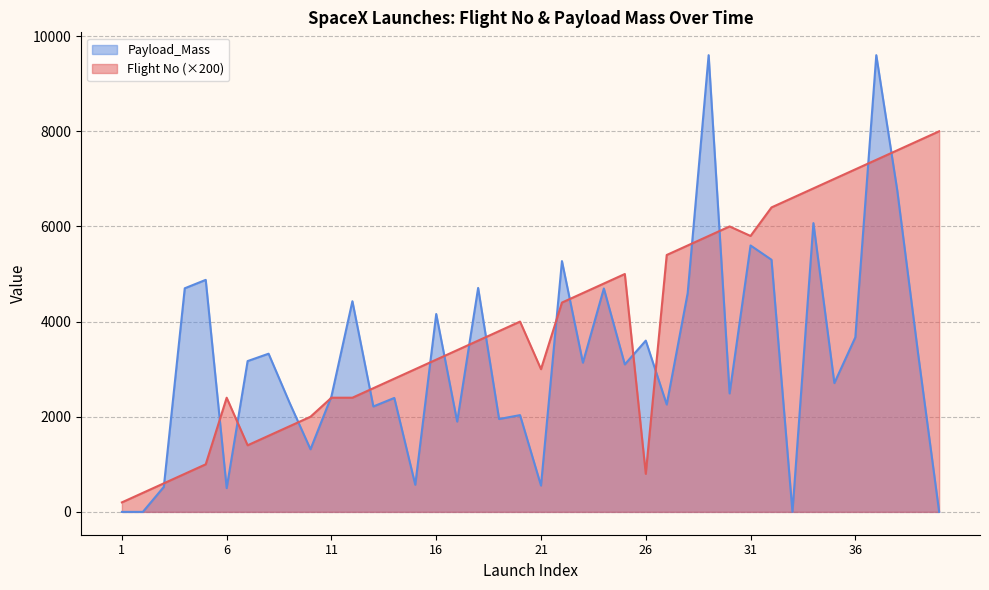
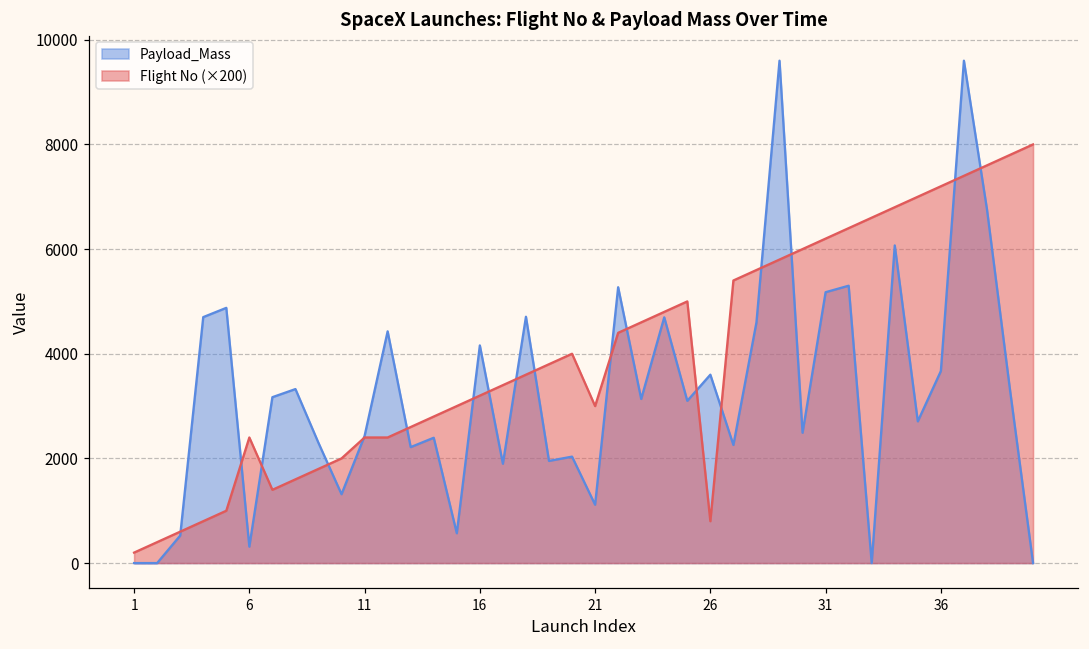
  {
    "Payload_Mass": {
      "1": 0,
-     "6": 500,
+     "6": 300,
      "16": 4200,
-     "21": 600,
+     "21": 1100,
      "26": 3600,
-     "31": 5600,
+     "31": 5200,
      "36": 3700
    },
    "Flight No (×200)": {
      "1": 200,
      "6": 2400,
      "16": 3200,
      "21": 3000,
      "26": 800,
-     "31": 5800,
+     "31": 6200,
      "36": 7200
    }
  }
